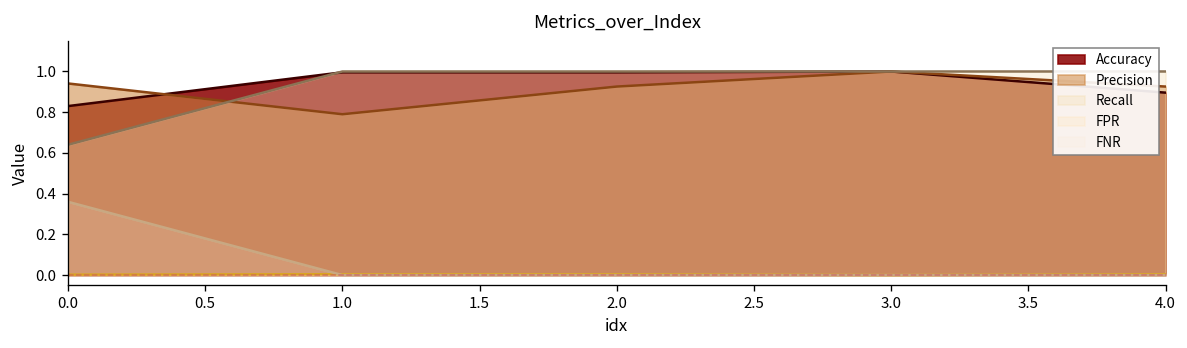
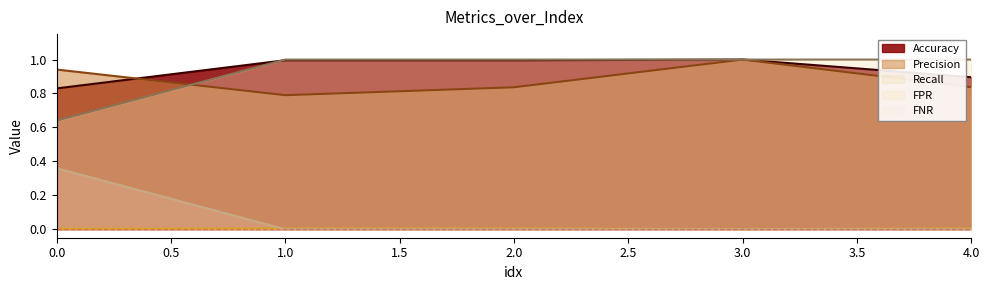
  {
    "Accuracy": {
      "0.0": 0.83,
      "4.0": 0.90
    },
    "Precision": {
      "0.0": 0.94,
      "1.0": 0.79,
-     "2.0": 0.93,
-     "4.0": 0.93
+     "2.0": 0.84,
+     "4.0": 0.84
    }
  }
